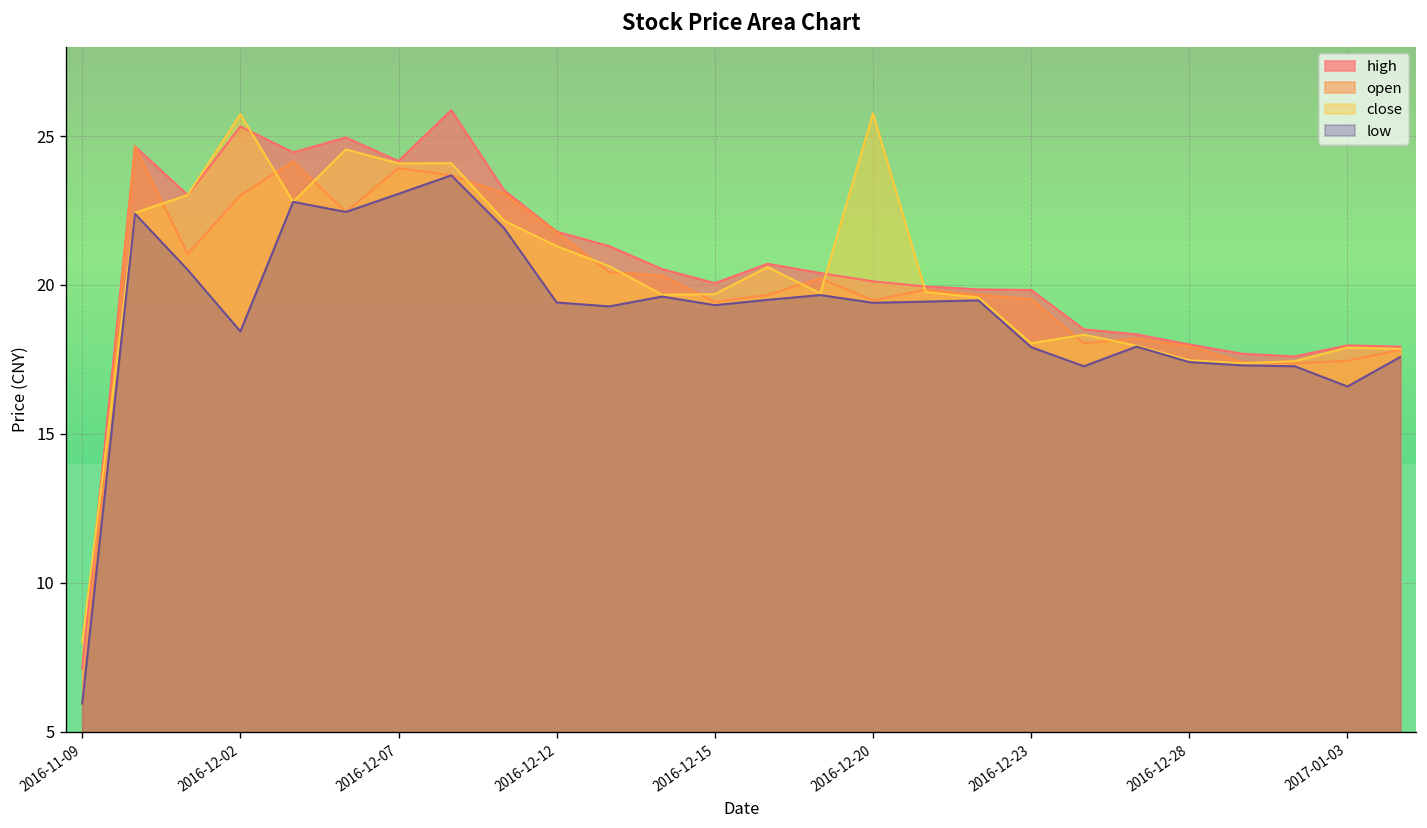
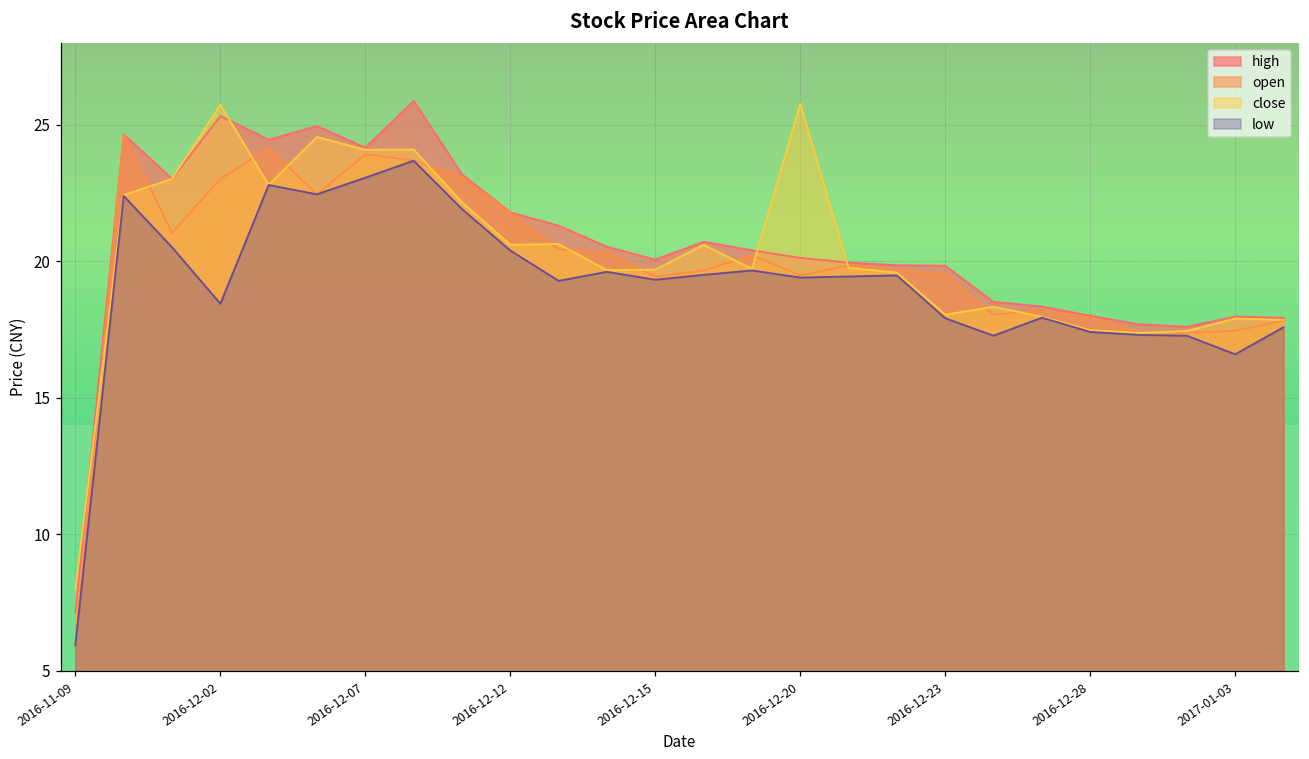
  {
    "close": {
      "2016-11-09": 8.0,
      "2016-12-02": 25.7,
-     "2016-12-12": 21.3,
+     "2016-12-12": 20.6,
      "2016-12-15": 19.7,
      "2016-12-20": 25.8,
      "2016-12-23": 18.0
    },
    "low": {
      "2016-12-02": 18.4,
      "2016-12-07": 23.1,
-     "2016-12-12": 19.4,
+     "2016-12-12": 20.4,
      "2016-12-15": 19.3,
      "2016-12-23": 17.9,
      "2017-01-03": 16.6
    }
  }
